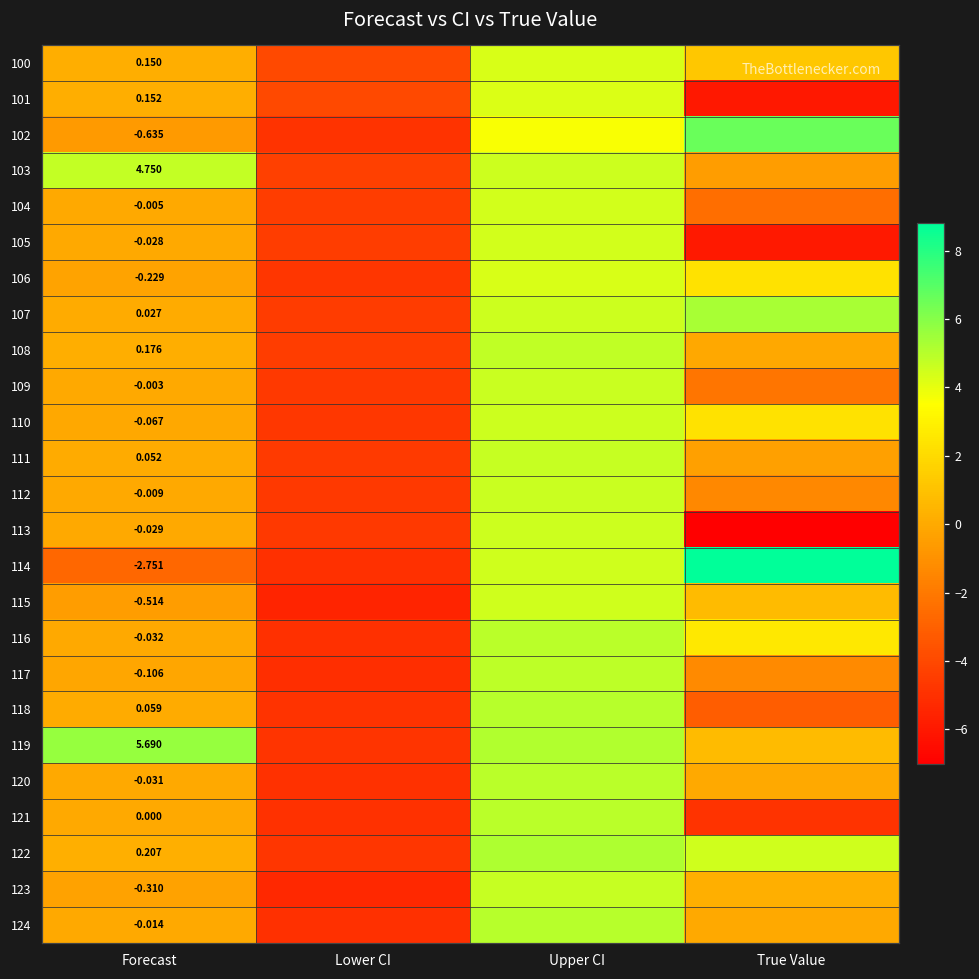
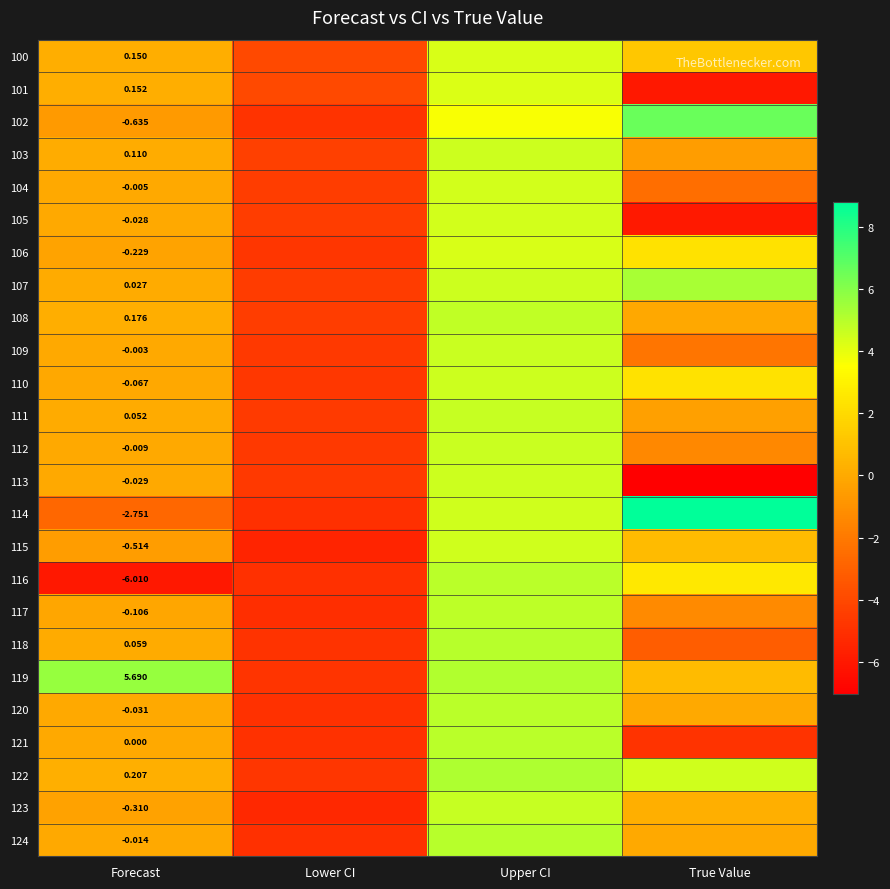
  {
    "100": {
      "Forecast": 0.150
    },
    "101": {
      "Forecast": 0.152
    },
    "102": {
      "Forecast": -0.635
    },
    "103": {
-     "Forecast": 4.750
+     "Forecast": 0.110
    },
    "104": {
      "Forecast": -0.005
    },
    "105": {
      "Forecast": -0.028
    },
    "106": {
      "Forecast": -0.229
    },
    "107": {
      "Forecast": 0.027
    },
    "108": {
      "Forecast": 0.176
    },
    "109": {
      "Forecast": -0.003
    },
    "110": {
      "Forecast": -0.067
    },
    "111": {
      "Forecast": 0.052
    },
    "112": {
      "Forecast": -0.009
    },
    "113": {
      "Forecast": -0.029
    },
    "114": {
      "Forecast": -2.751
    },
    "115": {
      "Forecast": -0.514
    },
    "116": {
-     "Forecast": -0.032
+     "Forecast": -6.010
    },
    "117": {
      "Forecast": -0.106
    },
    "118": {
      "Forecast": 0.059
    },
    "119": {
      "Forecast": 5.690
    },
    "120": {
      "Forecast": -0.031
    },
    "121": {
      "Forecast": 0.000
    },
    "122": {
      "Forecast": 0.207
    },
    "123": {
      "Forecast": -0.310
    },
    "124": {
      "Forecast": -0.014
    }
  }
